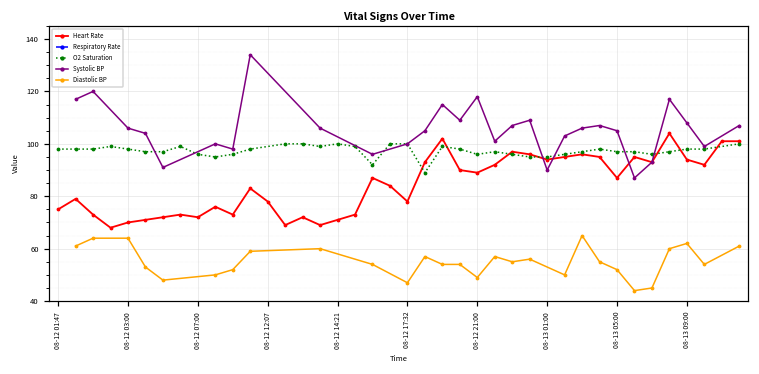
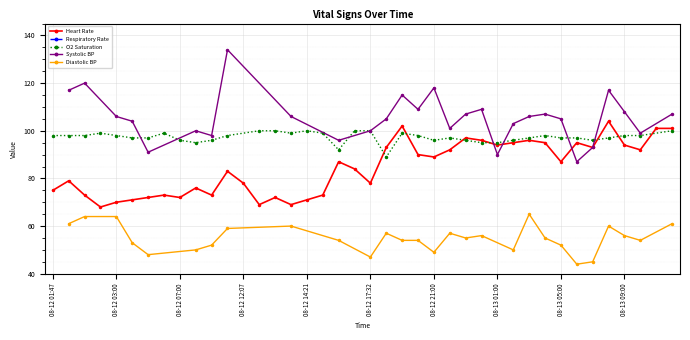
  {
    "Heart Rate": {
      "08-12 01:47": 75,
      "08-12 03:00": 70,
      "08-12 07:00": 72,
      "08-12 12:07": 78,
      "08-12 14:21": 71,
      "08-12 17:32": 78,
      "08-12 21:00": 89,
      "08-13 05:00": 87,
      "08-13 09:00": 94
    },
    "O2 Saturation": {
      "08-12 01:47": 98,
      "08-12 03:00": 98,
      "08-12 07:00": 96,
      "08-12 14:21": 100,
      "08-12 21:00": 96,
      "08-13 05:00": 97,
      "08-13 09:00": 98
    },
    "Systolic BP": {
      "08-12 03:00": 106,
      "08-12 21:00": 118,
      "08-13 01:00": 90,
      "08-13 05:00": 105,
      "08-13 09:00": 108
    },
    "Diastolic BP": {
      "08-12 03:00": 64,
      "08-12 17:32": 47,
      "08-12 21:00": 49,
      "08-13 05:00": 52,
-     "08-13 09:00": 62
+     "08-13 09:00": 56
    }
  }
